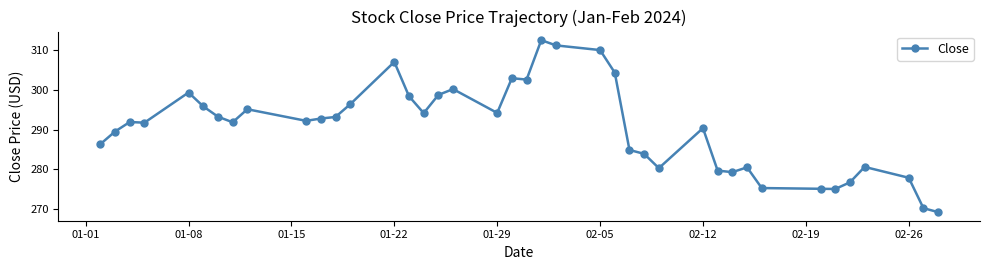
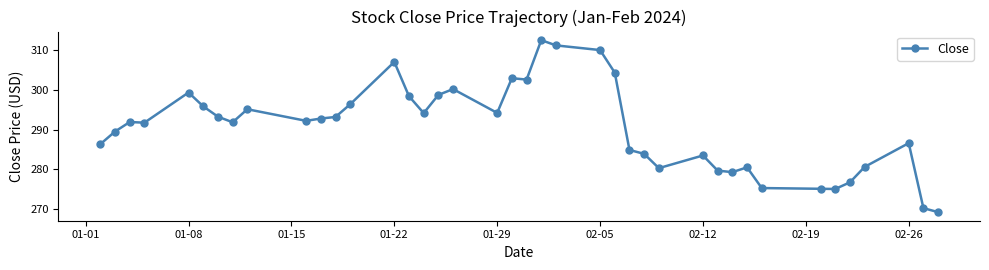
  {
    "01-08": 299,
    "01-22": 307,
    "01-29": 294,
    "02-05": 310,
-   "02-12": 290,
-   "02-26": 278
+   "02-12": 284,
+   "02-26": 287
  }
